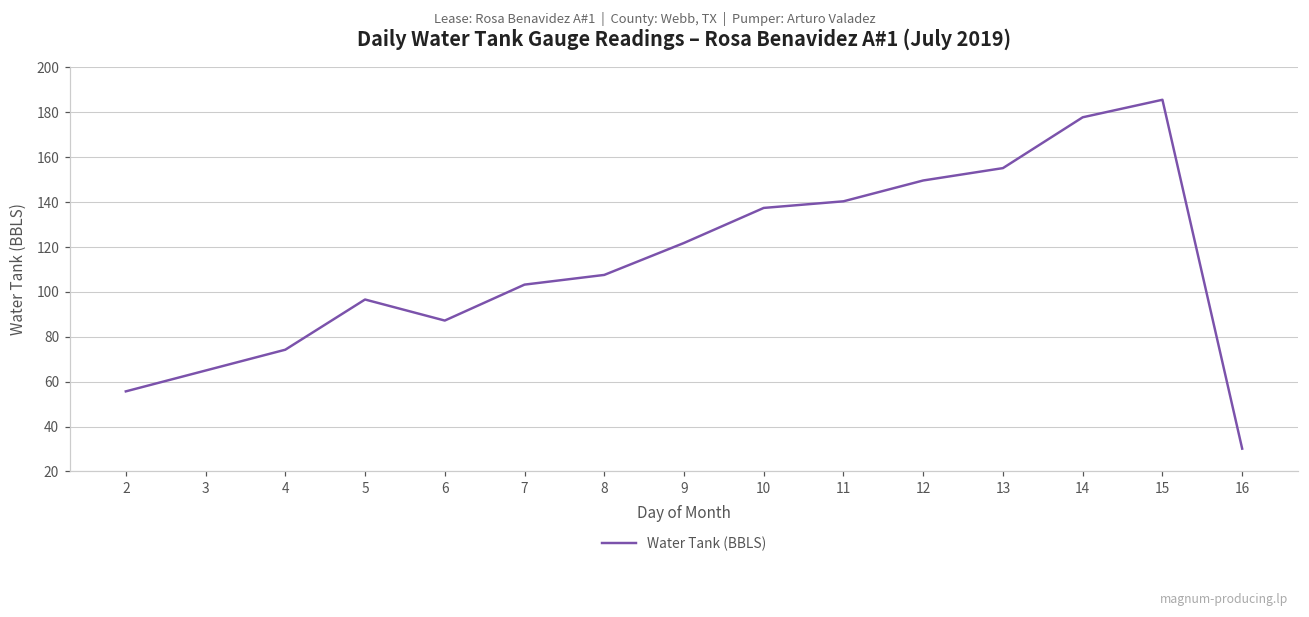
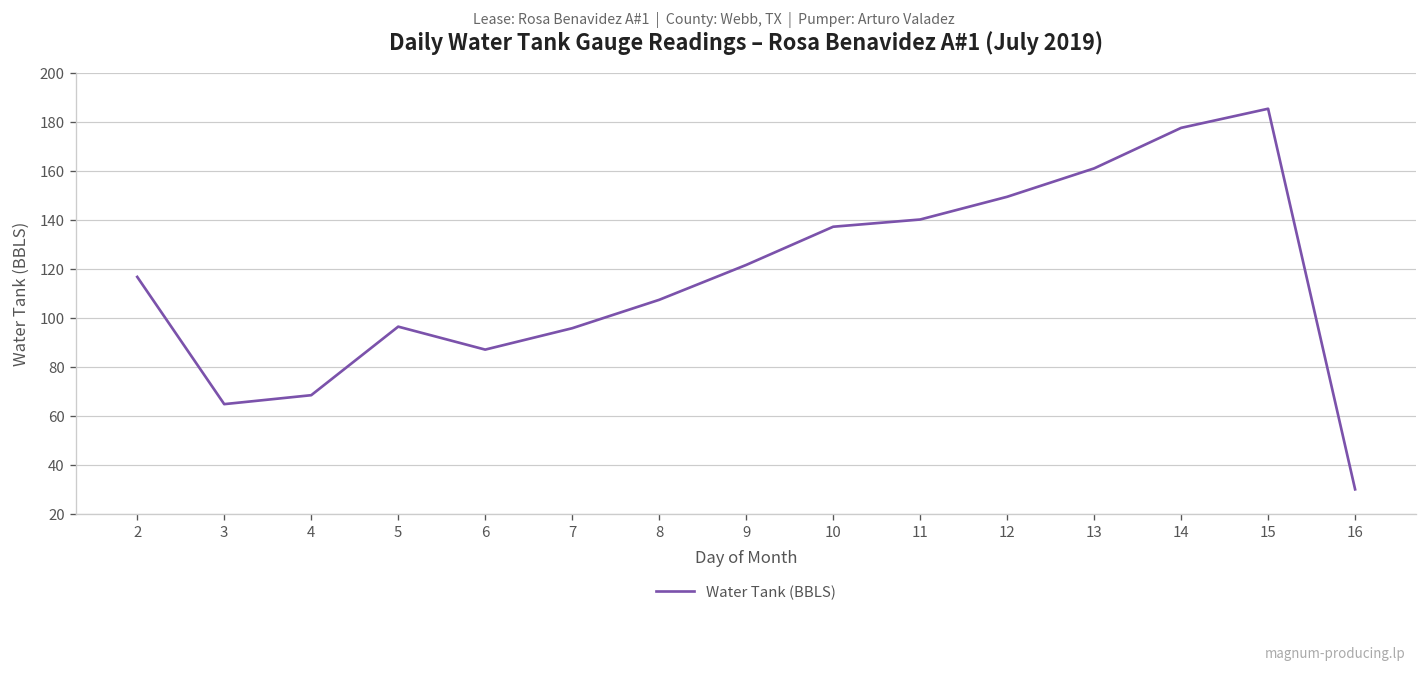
  {
-   "2": 56,
+   "2": 117,
    "3": 65,
-   "4": 74,
+   "4": 69,
    "5": 97,
    "6": 87,
-   "7": 103,
+   "7": 96,
    "8": 108,
    "9": 122,
    "10": 137,
    "11": 140,
    "12": 150,
-   "13": 155,
+   "13": 161,
    "14": 178,
    "15": 186,
    "16": 30
  }
